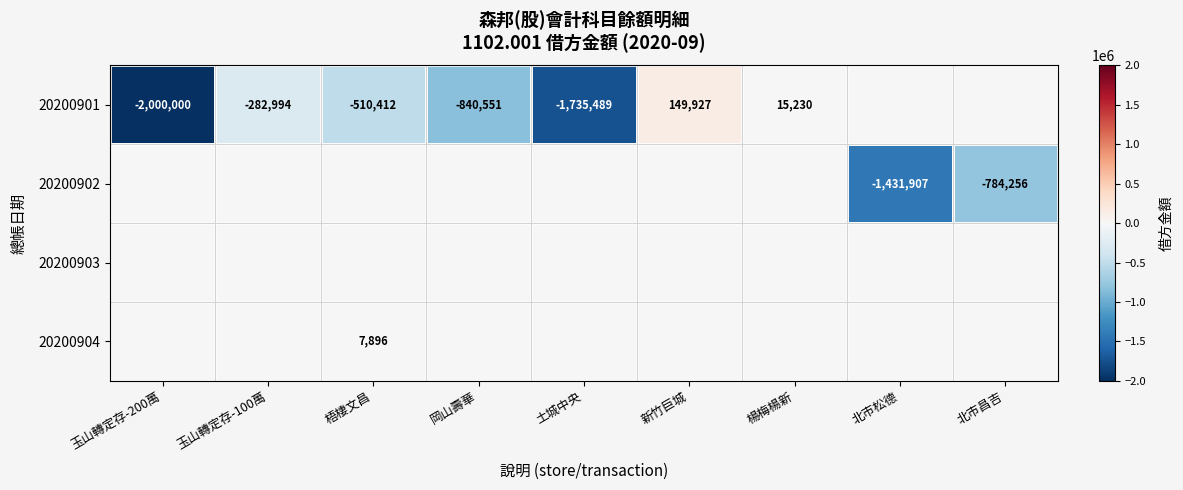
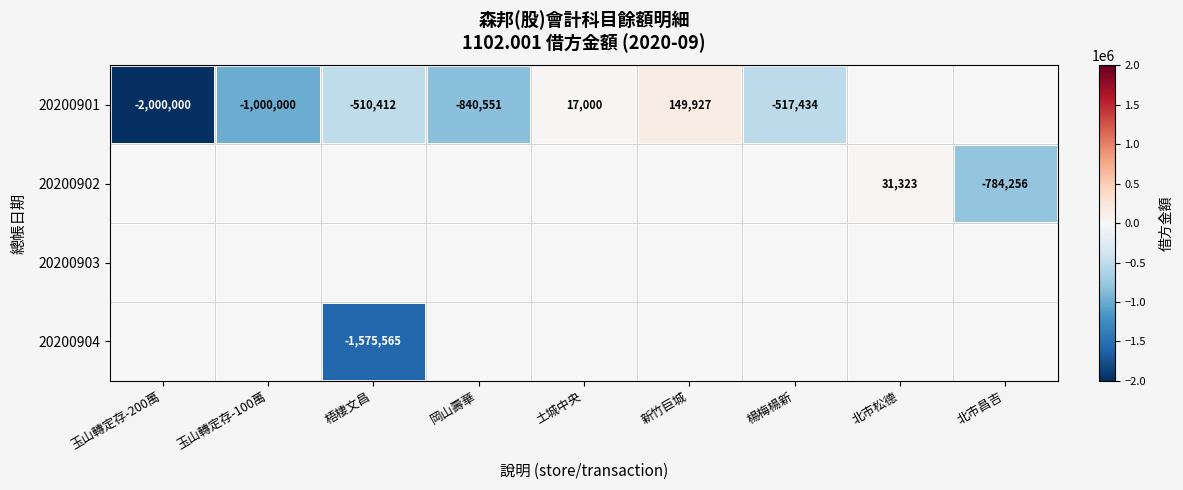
  {
    "20200901": {
      "玉山轉定存-200萬": "-2,000,000",
-     "玉山轉定存-100萬": "-282,994",
+     "玉山轉定存-100萬": "-1,000,000",
      "梧棲文昌": "-510,412",
      "岡山壽華": "-840,551",
-     "土城中央": "-1,735,489",
+     "土城中央": "17,000",
      "新竹巨城": "149,927",
-     "楊梅楊新": "15,230"
+     "楊梅楊新": "-517,434"
    },
    "20200902": {
-     "北市松德": "-1,431,907",
+     "北市松德": "31,323",
      "北市昌吉": "-784,256"
    },
    "20200904": {
-     "梧棲文昌": "7,896"
+     "梧棲文昌": "-1,575,565"
    }
  }
